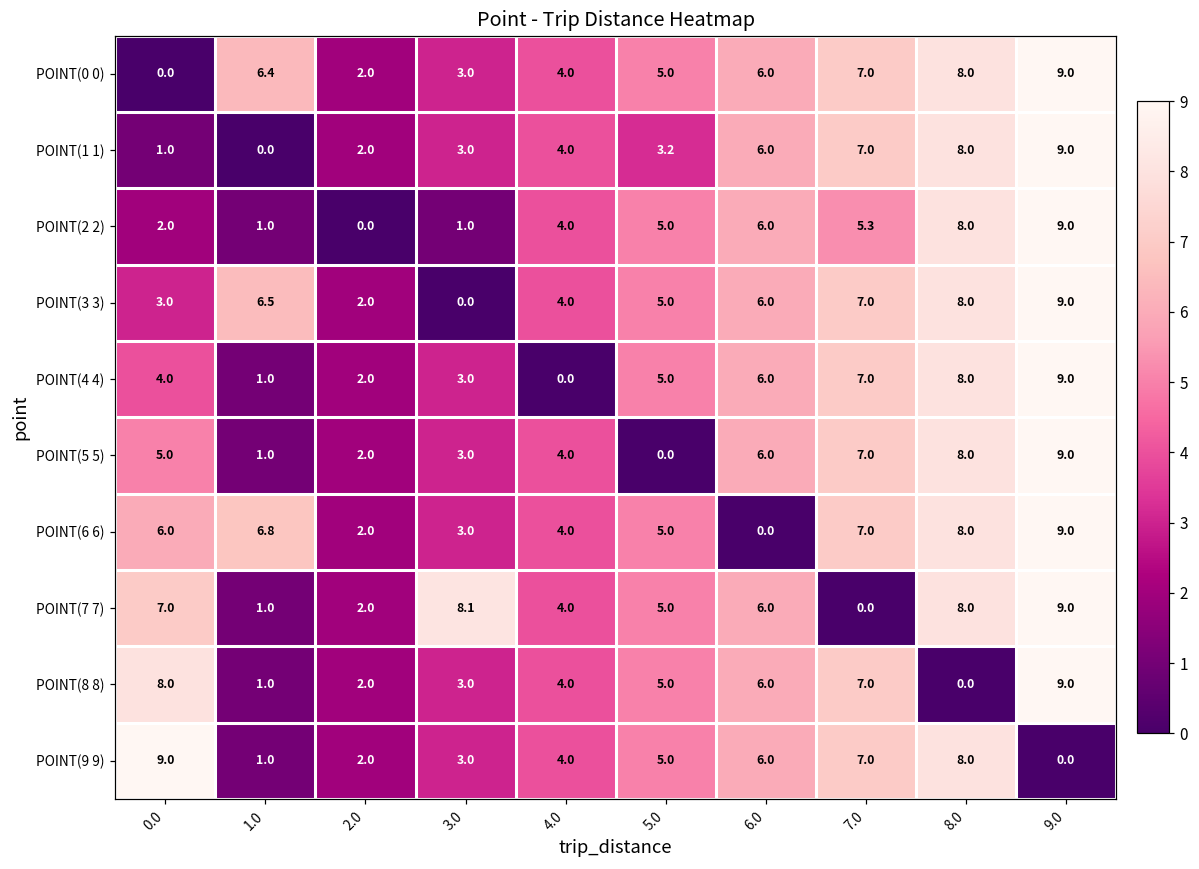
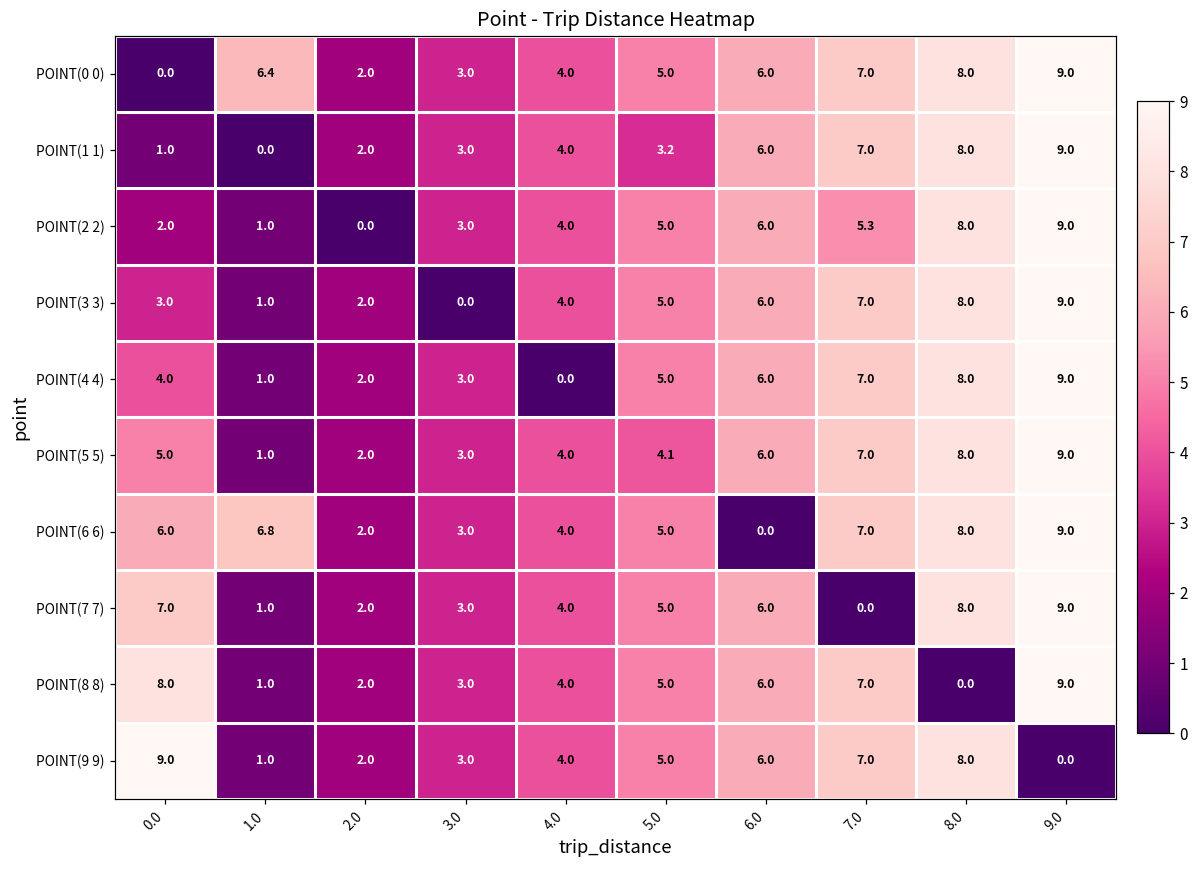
  {
    "POINT(0 0)": {
      "0.0": 0.0,
      "1.0": 6.4,
      "2.0": 2.0,
      "3.0": 3.0,
      "4.0": 4.0,
      "5.0": 5.0,
      "6.0": 6.0,
      "7.0": 7.0,
      "8.0": 8.0,
      "9.0": 9.0
    },
    "POINT(1 1)": {
      "0.0": 1.0,
      "1.0": 0.0,
      "2.0": 2.0,
      "3.0": 3.0,
      "4.0": 4.0,
      "5.0": 3.2,
      "6.0": 6.0,
      "7.0": 7.0,
      "8.0": 8.0,
      "9.0": 9.0
    },
    "POINT(2 2)": {
      "0.0": 2.0,
      "1.0": 1.0,
      "2.0": 0.0,
-     "3.0": 1.0,
+     "3.0": 3.0,
      "4.0": 4.0,
      "5.0": 5.0,
      "6.0": 6.0,
      "7.0": 5.3,
      "8.0": 8.0,
      "9.0": 9.0
    },
    "POINT(3 3)": {
      "0.0": 3.0,
-     "1.0": 6.5,
+     "1.0": 1.0,
      "2.0": 2.0,
      "3.0": 0.0,
      "4.0": 4.0,
      "5.0": 5.0,
      "6.0": 6.0,
      "7.0": 7.0,
      "8.0": 8.0,
      "9.0": 9.0
    },
    "POINT(4 4)": {
      "0.0": 4.0,
      "1.0": 1.0,
      "2.0": 2.0,
      "3.0": 3.0,
      "4.0": 0.0,
      "5.0": 5.0,
      "6.0": 6.0,
      "7.0": 7.0,
      "8.0": 8.0,
      "9.0": 9.0
    },
    "POINT(5 5)": {
      "0.0": 5.0,
      "1.0": 1.0,
      "2.0": 2.0,
      "3.0": 3.0,
      "4.0": 4.0,
-     "5.0": 0.0,
+     "5.0": 4.1,
      "6.0": 6.0,
      "7.0": 7.0,
      "8.0": 8.0,
      "9.0": 9.0
    },
    "POINT(6 6)": {
      "0.0": 6.0,
      "1.0": 6.8,
      "2.0": 2.0,
      "3.0": 3.0,
      "4.0": 4.0,
      "5.0": 5.0,
      "6.0": 0.0,
      "7.0": 7.0,
      "8.0": 8.0,
      "9.0": 9.0
    },
    "POINT(7 7)": {
      "0.0": 7.0,
      "1.0": 1.0,
      "2.0": 2.0,
-     "3.0": 8.1,
+     "3.0": 3.0,
      "4.0": 4.0,
      "5.0": 5.0,
      "6.0": 6.0,
      "7.0": 0.0,
      "8.0": 8.0,
      "9.0": 9.0
    },
    "POINT(8 8)": {
      "0.0": 8.0,
      "1.0": 1.0,
      "2.0": 2.0,
      "3.0": 3.0,
      "4.0": 4.0,
      "5.0": 5.0,
      "6.0": 6.0,
      "7.0": 7.0,
      "8.0": 0.0,
      "9.0": 9.0
    },
    "POINT(9 9)": {
      "0.0": 9.0,
      "1.0": 1.0,
      "2.0": 2.0,
      "3.0": 3.0,
      "4.0": 4.0,
      "5.0": 5.0,
      "6.0": 6.0,
      "7.0": 7.0,
      "8.0": 8.0,
      "9.0": 0.0
    }
  }
